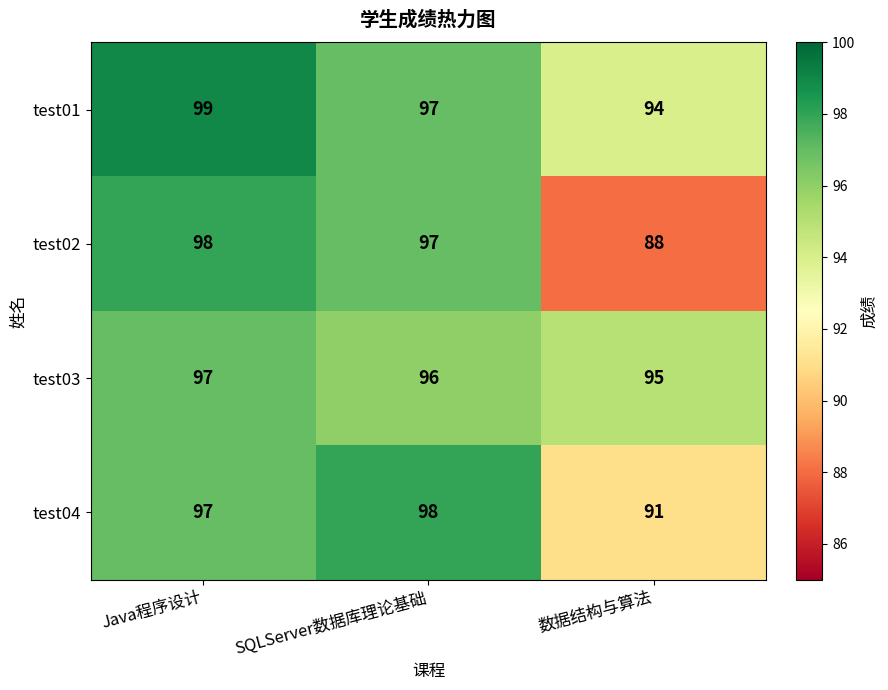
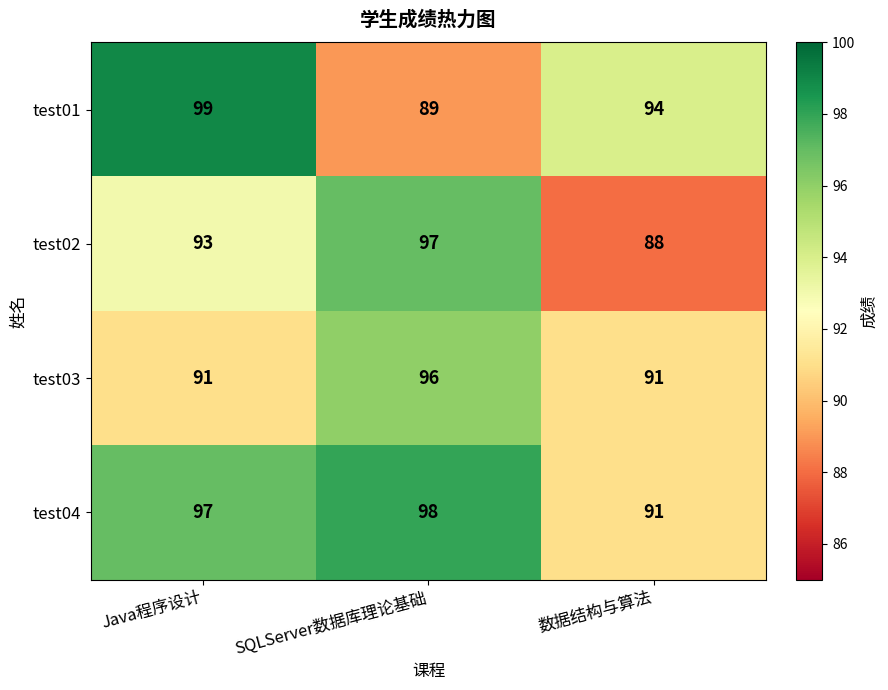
  {
    "test01": {
      "Java程序设计": 99,
-     "SQLServer数据库理论基础": 97,
+     "SQLServer数据库理论基础": 89,
      "数据结构与算法": 94
    },
    "test02": {
-     "Java程序设计": 98,
+     "Java程序设计": 93,
      "SQLServer数据库理论基础": 97,
      "数据结构与算法": 88
    },
    "test03": {
-     "Java程序设计": 97,
+     "Java程序设计": 91,
      "SQLServer数据库理论基础": 96,
-     "数据结构与算法": 95
+     "数据结构与算法": 91
    },
    "test04": {
      "Java程序设计": 97,
      "SQLServer数据库理论基础": 98,
      "数据结构与算法": 91
    }
  }
